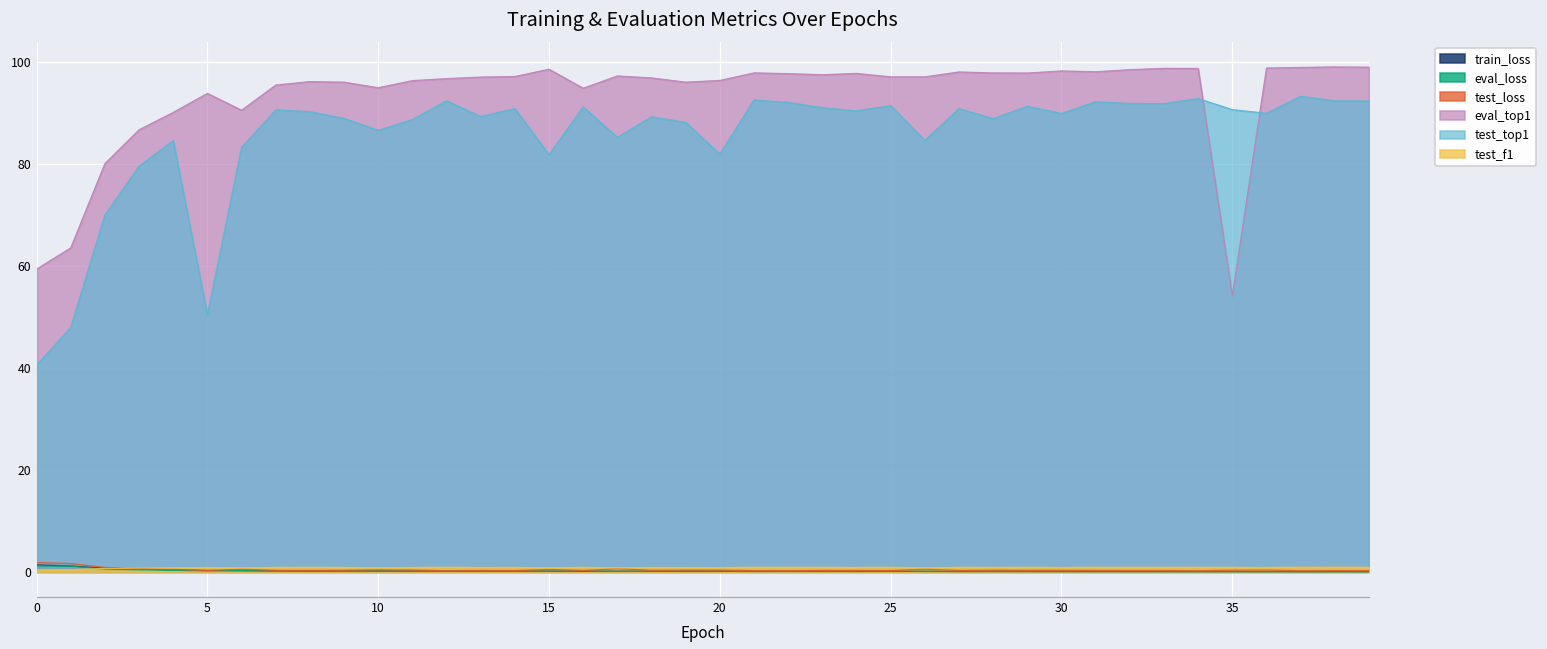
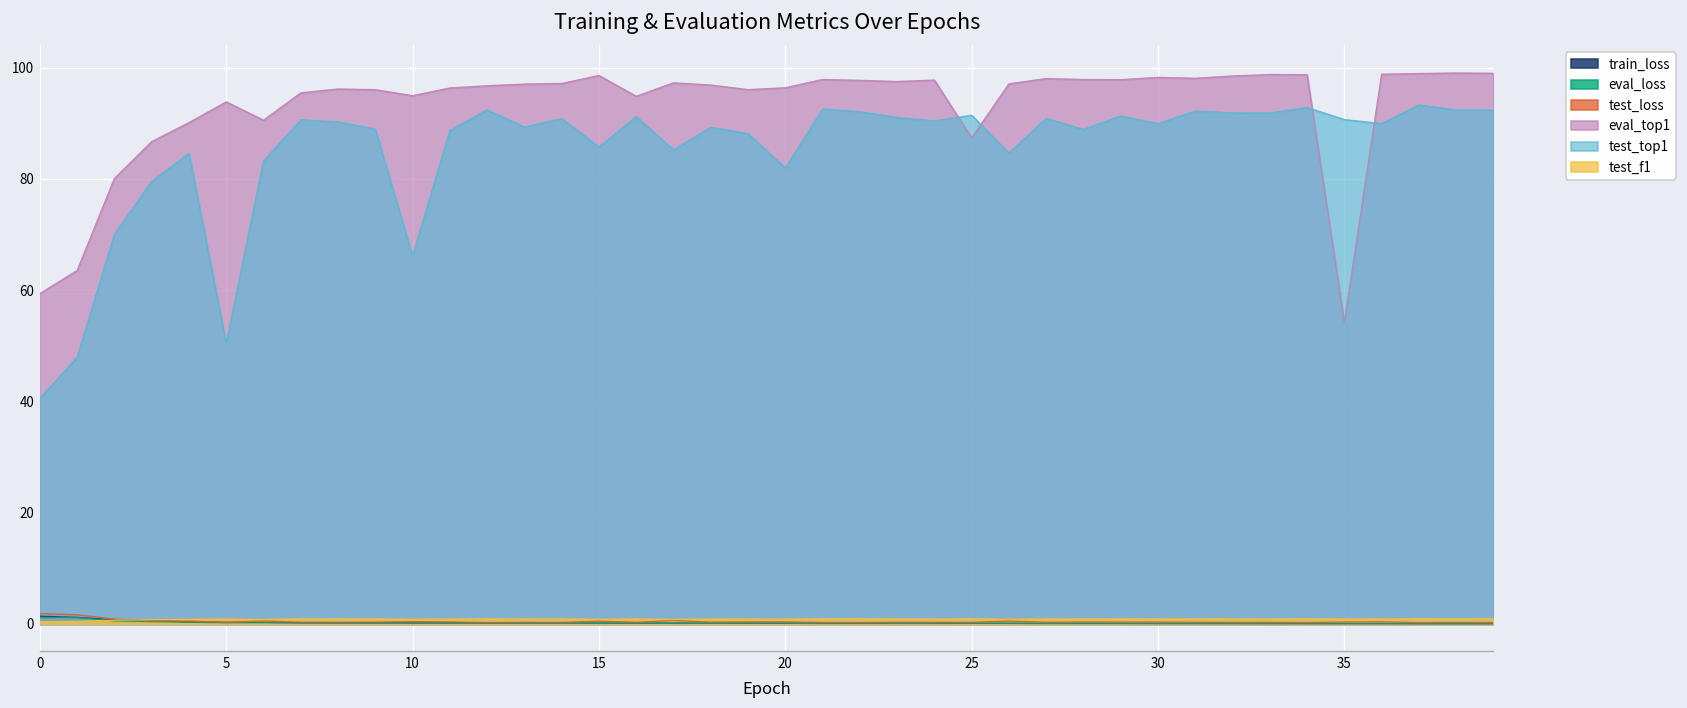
  {
    "eval_top1": {
      "0": 59,
      "5": 94,
      "10": 95,
      "15": 99,
      "20": 96,
-     "25": 97,
+     "25": 87,
      "30": 98,
      "35": 54
    },
    "test_top1": {
      "0": 41,
      "5": 50,
-     "10": 87,
-     "15": 82,
+     "10": 66,
+     "15": 86,
      "20": 82,
      "25": 91,
      "30": 90,
      "35": 91
    },
    "test_f1": {
      "0": 0,
      "5": 1,
      "25": 1,
      "35": 1
    }
  }
